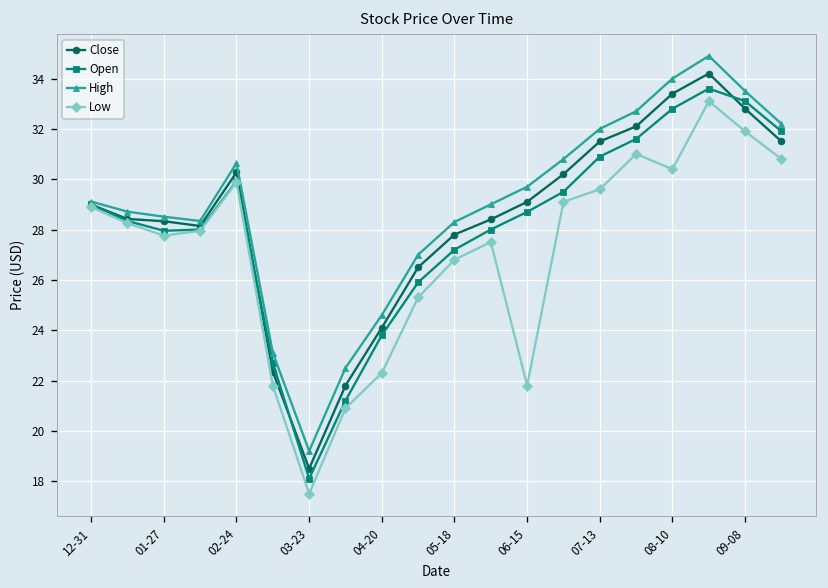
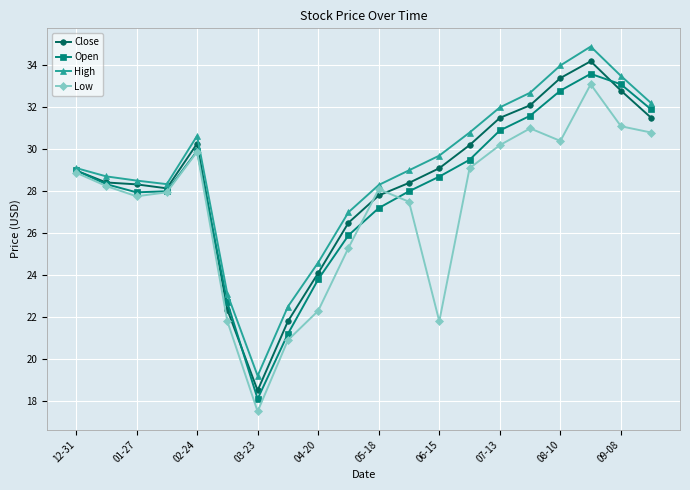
  {
    "Low": {
      "01-27": 27.8,
      "03-23": 17.5,
      "04-20": 22.3,
-     "05-18": 26.8,
+     "05-18": 28.1,
      "06-15": 21.8,
-     "07-13": 29.6,
+     "07-13": 30.2,
      "08-10": 30.4,
-     "09-08": 31.9
+     "09-08": 31.1
    }
  }
